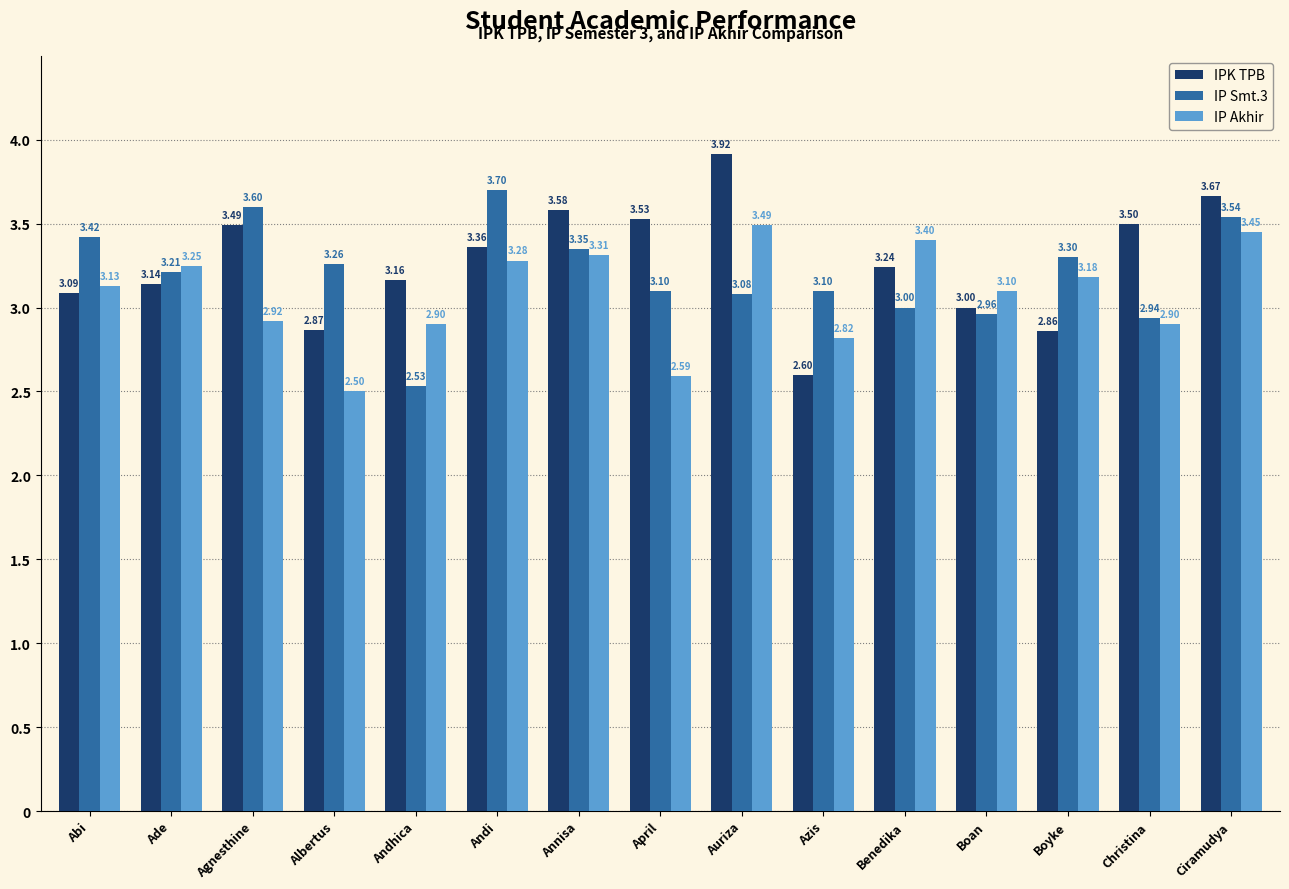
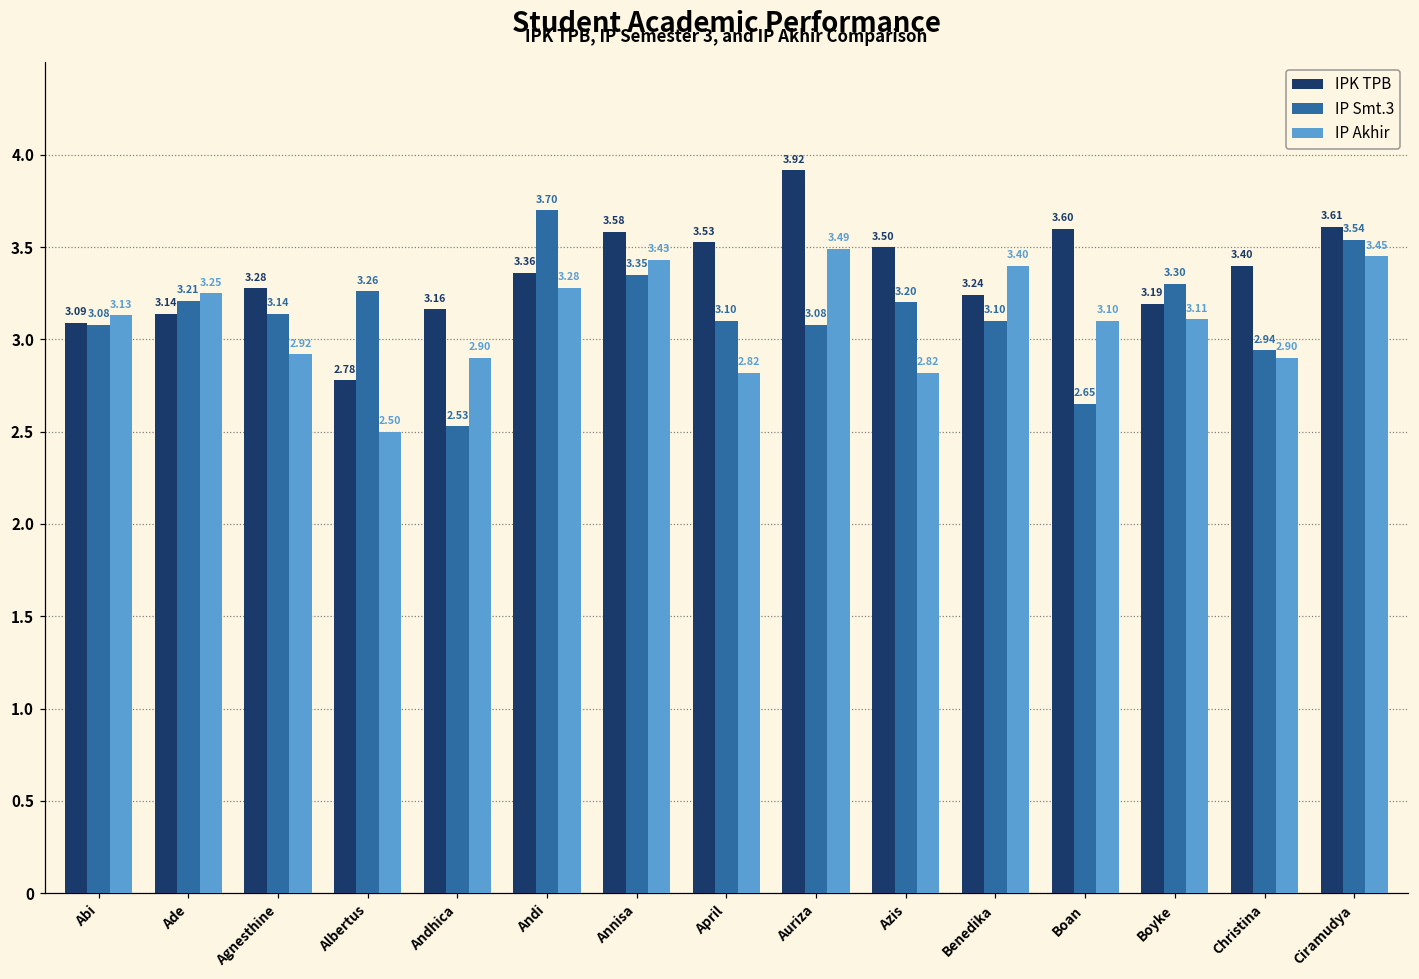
  {
    "IPK TPB": {
      "Abi": 3.09,
      "Ade": 3.14,
-     "Agnesthine": 3.49,
-     "Albertus": 2.87,
+     "Agnesthine": 3.28,
+     "Albertus": 2.78,
      "Andhica": 3.16,
      "Andi": 3.36,
      "Annisa": 3.58,
      "April": 3.53,
      "Auriza": 3.92,
-     "Azis": 2.60,
+     "Azis": 3.50,
      "Benedika": 3.24,
-     "Boan": 3.00,
-     "Boyke": 2.86,
-     "Christina": 3.50,
-     "Ciramudya": 3.67
+     "Boan": 3.60,
+     "Boyke": 3.19,
+     "Christina": 3.40,
+     "Ciramudya": 3.61
    },
    "IP Smt.3": {
-     "Abi": 3.42,
+     "Abi": 3.08,
      "Ade": 3.21,
-     "Agnesthine": 3.60,
+     "Agnesthine": 3.14,
      "Albertus": 3.26,
      "Andhica": 2.53,
      "Andi": 3.70,
      "Annisa": 3.35,
      "April": 3.10,
      "Auriza": 3.08,
-     "Azis": 3.10,
-     "Benedika": 3.00,
-     "Boan": 2.96,
+     "Azis": 3.20,
+     "Benedika": 3.10,
+     "Boan": 2.65,
      "Boyke": 3.30,
      "Christina": 2.94,
      "Ciramudya": 3.54
    },
    "IP Akhir": {
      "Abi": 3.13,
      "Ade": 3.25,
      "Agnesthine": 2.92,
      "Albertus": 2.50,
      "Andhica": 2.90,
      "Andi": 3.28,
-     "Annisa": 3.31,
-     "April": 2.59,
+     "Annisa": 3.43,
+     "April": 2.82,
      "Auriza": 3.49,
      "Azis": 2.82,
      "Benedika": 3.40,
      "Boan": 3.10,
-     "Boyke": 3.18,
+     "Boyke": 3.11,
      "Christina": 2.90,
      "Ciramudya": 3.45
    }
  }
